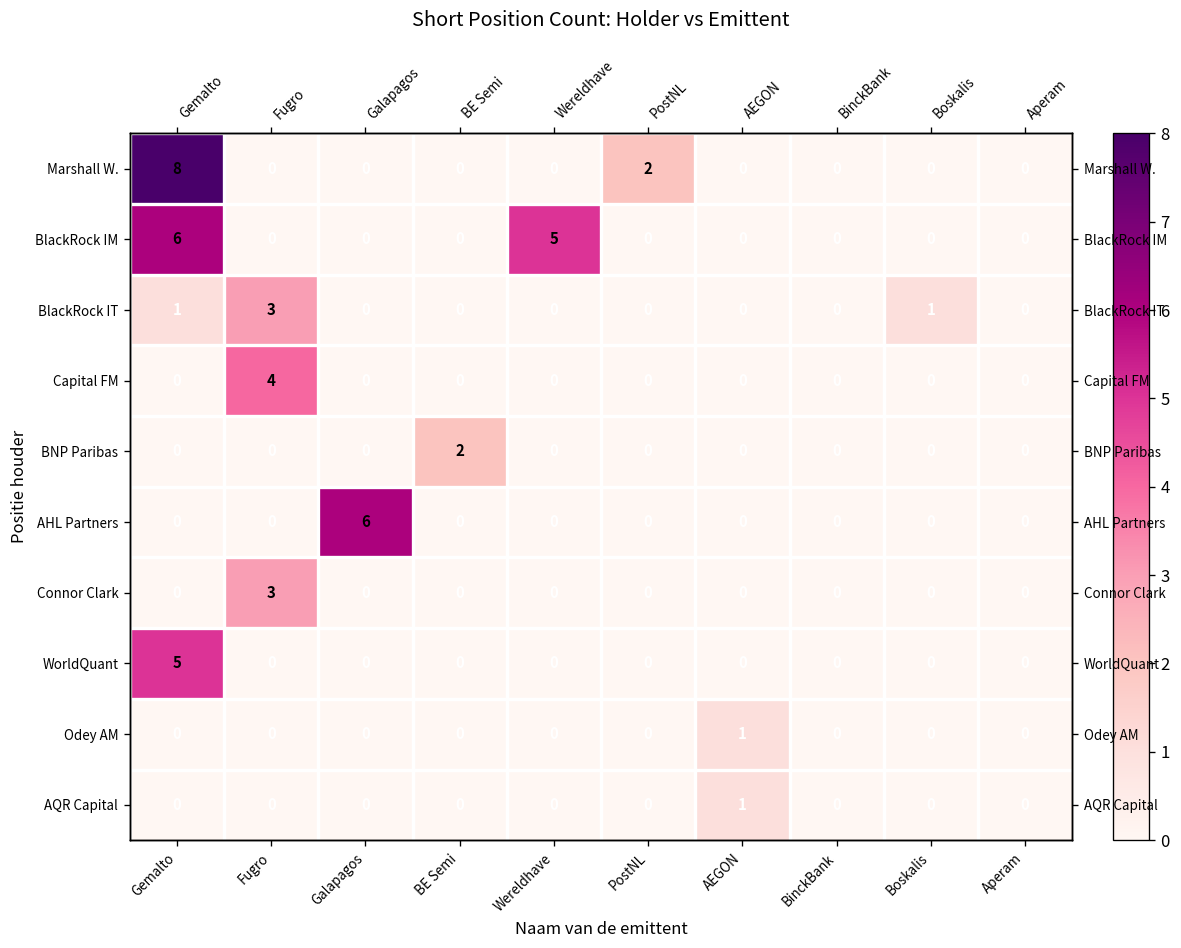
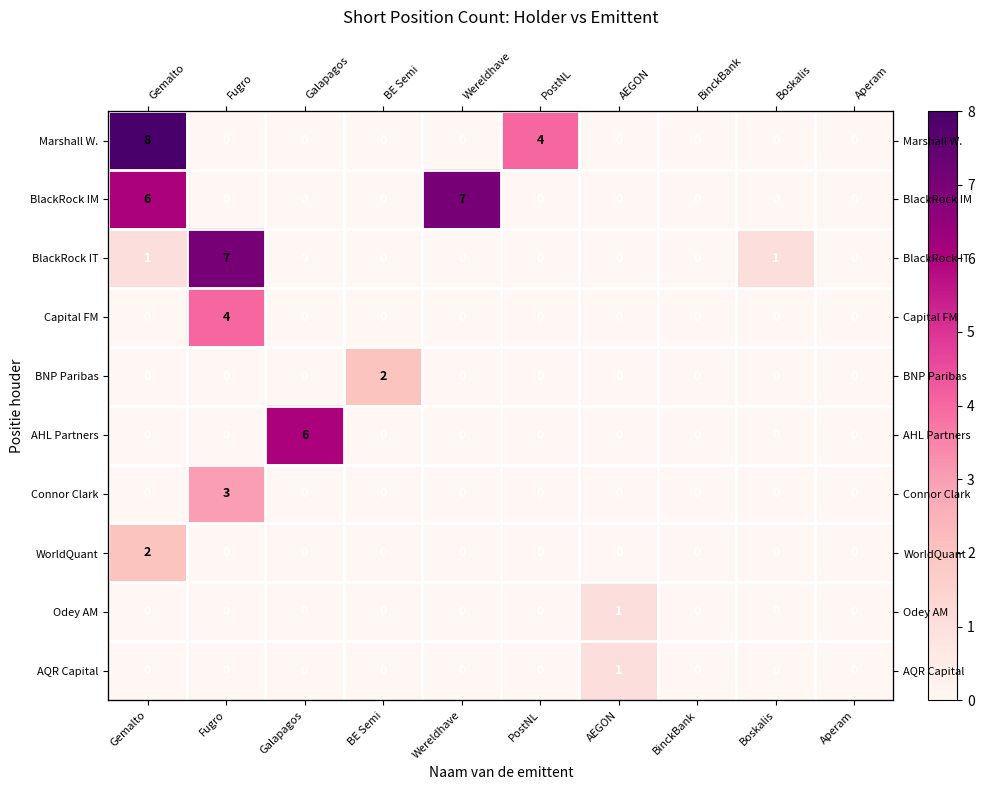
  {
    "Marshall W.": {
      "Gemalto": 8,
-     "PostNL": 2
+     "PostNL": 4
    },
    "BlackRock IM": {
      "Gemalto": 6,
-     "Wereldhave": 5
+     "Wereldhave": 7
    },
    "BlackRock IT": {
-     "Fugro": 3
+     "Fugro": 7
    },
    "Capital FM": {
      "Fugro": 4
    },
    "BNP Paribas": {
      "BE Semi": 2
    },
    "AHL Partners": {
      "Galapagos": 6
    },
    "Connor Clark": {
      "Fugro": 3
    },
    "WorldQuant": {
-     "Gemalto": 5
+     "Gemalto": 2
    }
  }
